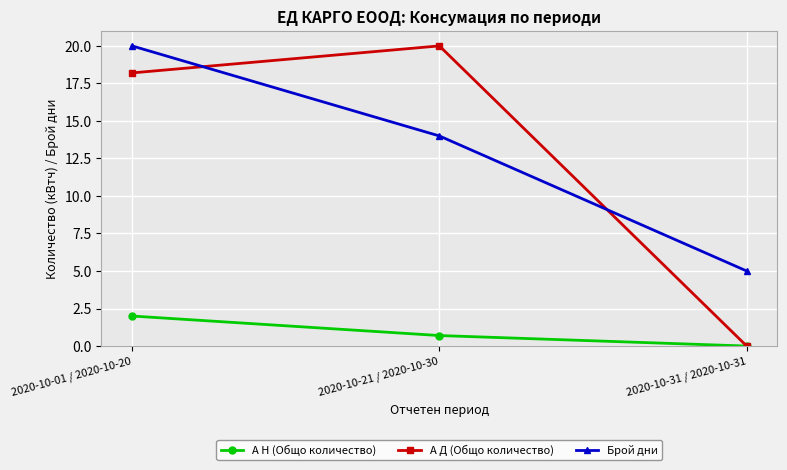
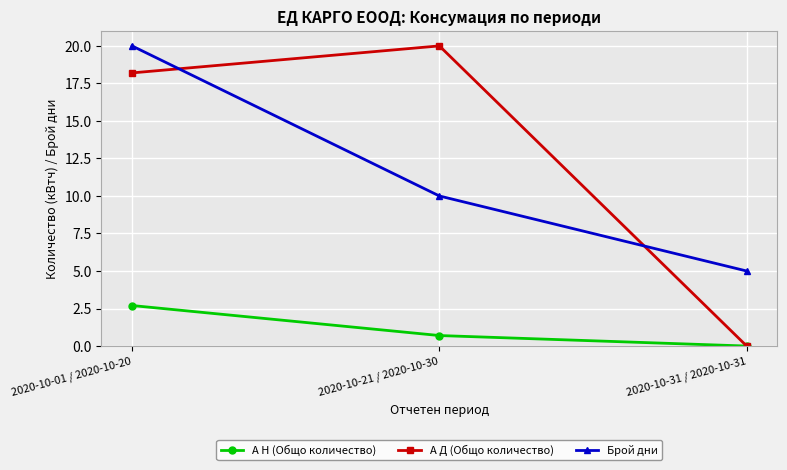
  {
    "А Н (Общо количество)": {
-     "2020-10-01 / 2020-10-20": 2.0,
+     "2020-10-01 / 2020-10-20": 2.7,
      "2020-10-21 / 2020-10-30": 0.7
    },
    "А Д (Общо количество)": {
      "2020-10-01 / 2020-10-20": 18.2,
      "2020-10-21 / 2020-10-30": 20.0
    },
    "Брой дни": {
      "2020-10-01 / 2020-10-20": 20,
-     "2020-10-21 / 2020-10-30": 14,
+     "2020-10-21 / 2020-10-30": 10,
      "2020-10-31 / 2020-10-31": 5
    }
  }
